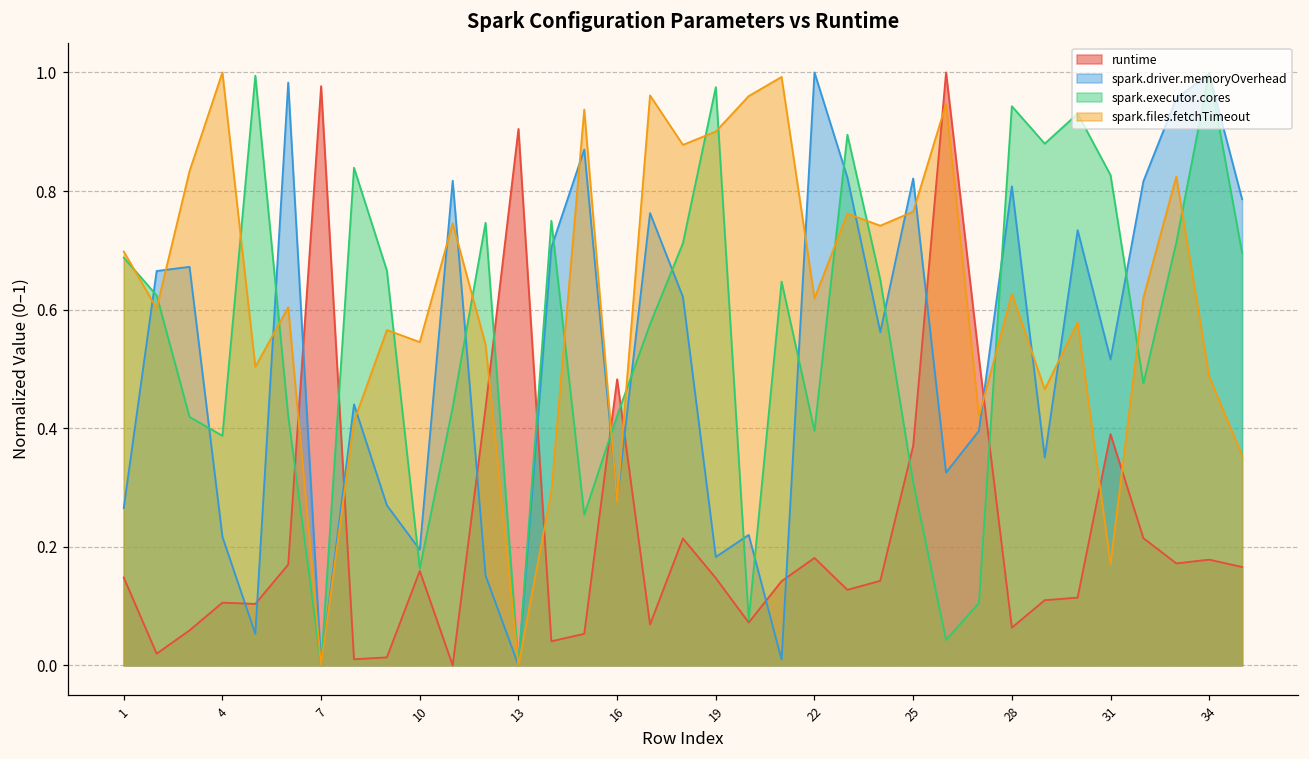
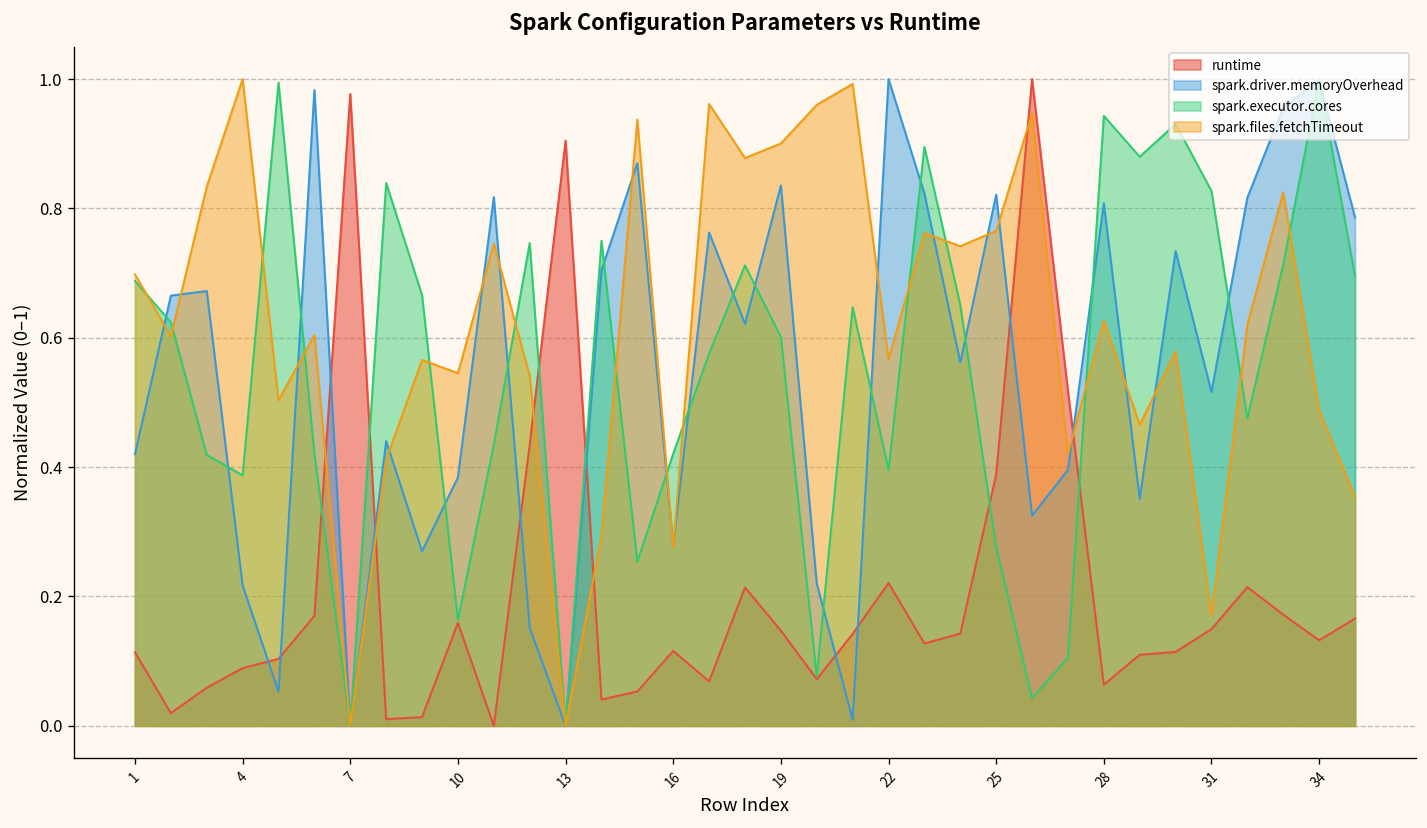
  {
    "runtime": {
-     "1": 0.15,
-     "4": 0.11,
+     "1": 0.11,
+     "4": 0.09,
      "7": 0.98,
      "13": 0.90,
-     "16": 0.48,
+     "16": 0.12,
      "19": 0.15,
-     "22": 0.18,
-     "25": 0.37,
+     "22": 0.22,
+     "25": 0.39,
      "28": 0.06,
-     "31": 0.39,
-     "34": 0.18
+     "31": 0.15,
+     "34": 0.13
    },
    "spark.driver.memoryOverhead": {
-     "1": 0.27,
+     "1": 0.42,
      "4": 0.22,
-     "10": 0.20,
-     "19": 0.18,
+     "10": 0.38,
+     "19": 0.84,
      "22": 1.00,
      "25": 0.82,
      "28": 0.81,
      "31": 0.52
    },
    "spark.executor.cores": {
      "1": 0.69,
      "4": 0.39,
      "16": 0.42,
-     "19": 0.98,
+     "19": 0.60,
      "22": 0.40,
-     "25": 0.31,
+     "25": 0.28,
      "28": 0.94,
      "31": 0.83
    },
    "spark.files.fetchTimeout": {
      "1": 0.70,
      "4": 1.00,
      "10": 0.55,
      "19": 0.90,
-     "22": 0.62,
+     "22": 0.57,
      "25": 0.77,
      "28": 0.63,
      "31": 0.17,
      "34": 0.49
    }
  }
